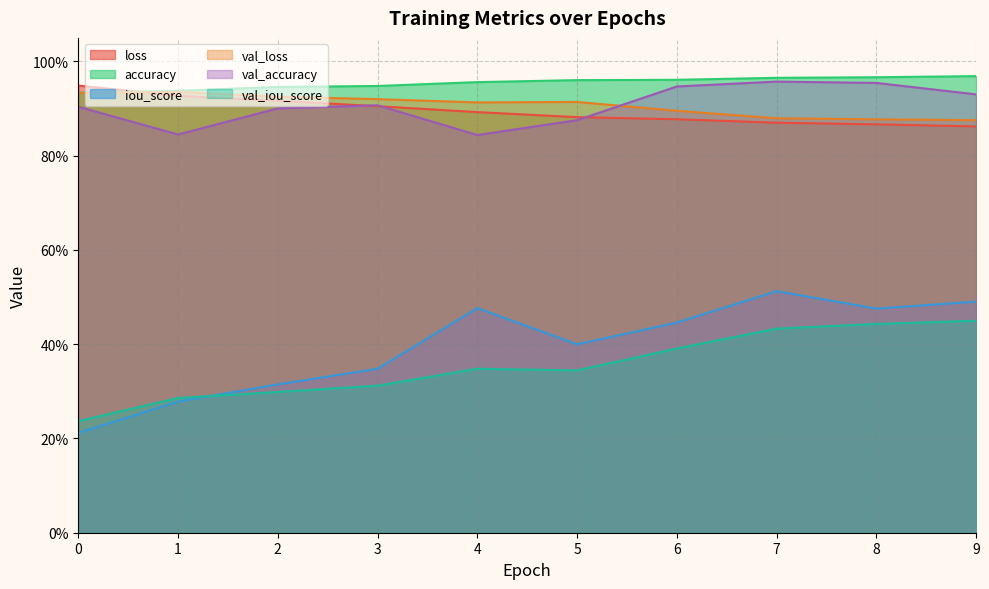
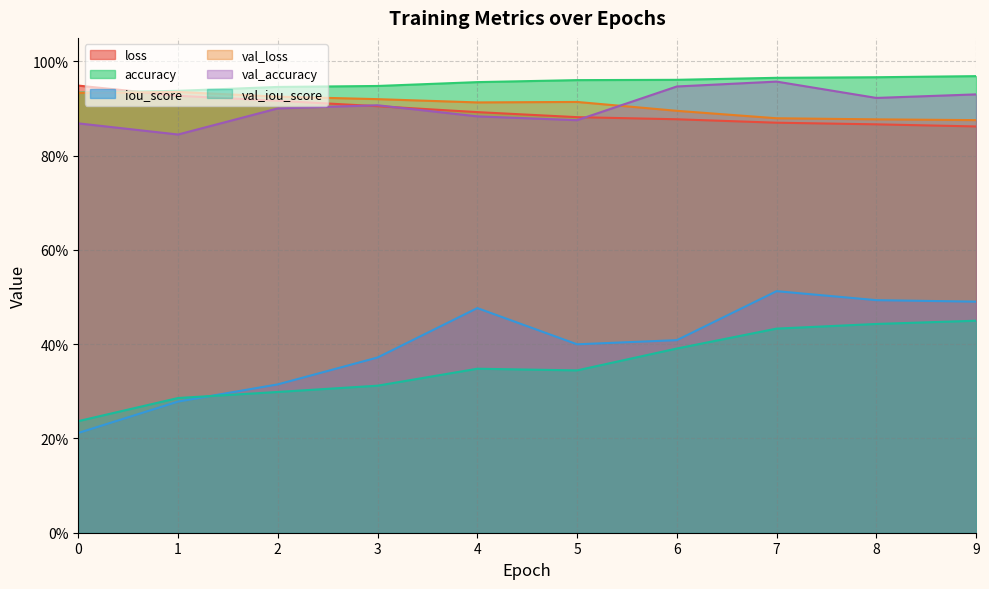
  {
    "iou_score": {
      "0": "21%",
      "1": "28%",
      "2": "31%",
-     "3": "35%",
+     "3": "37%",
      "4": "48%",
      "5": "40%",
-     "6": "45%",
+     "6": "41%",
      "7": "51%",
-     "8": "48%",
+     "8": "49%",
      "9": "49%"
    },
    "val_accuracy": {
-     "0": "90%",
+     "0": "87%",
      "1": "84%",
      "2": "90%",
-     "4": "84%",
+     "4": "88%",
      "5": "88%",
      "6": "95%",
      "7": "96%",
-     "8": "95%",
+     "8": "92%",
      "9": "93%"
    }
  }
